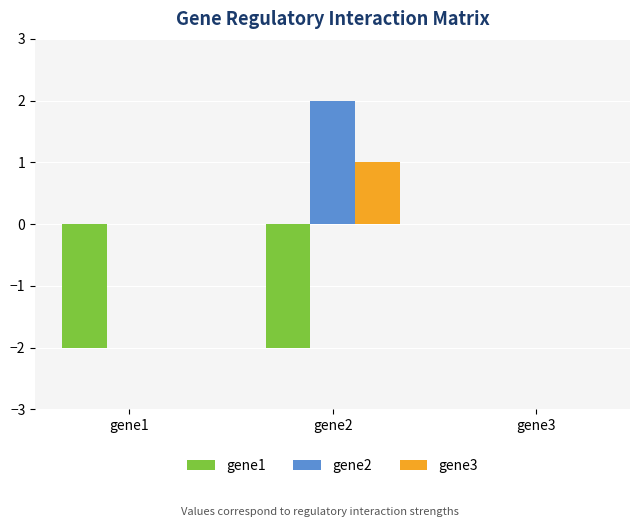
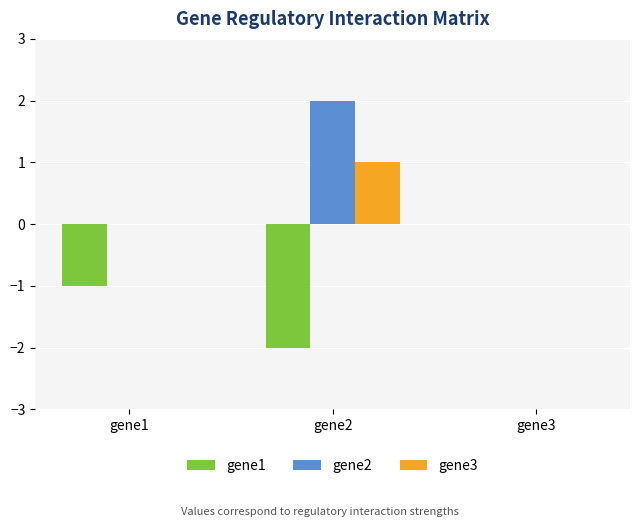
  {
    "gene1": {
-     "gene1": -2,
+     "gene1": -1,
      "gene2": -2,
      "gene3": 0
    },
    "gene2": {
      "gene1": 0,
      "gene2": 2,
      "gene3": 0
    },
    "gene3": {
      "gene1": 0,
      "gene2": 1,
      "gene3": 0
    }
  }
